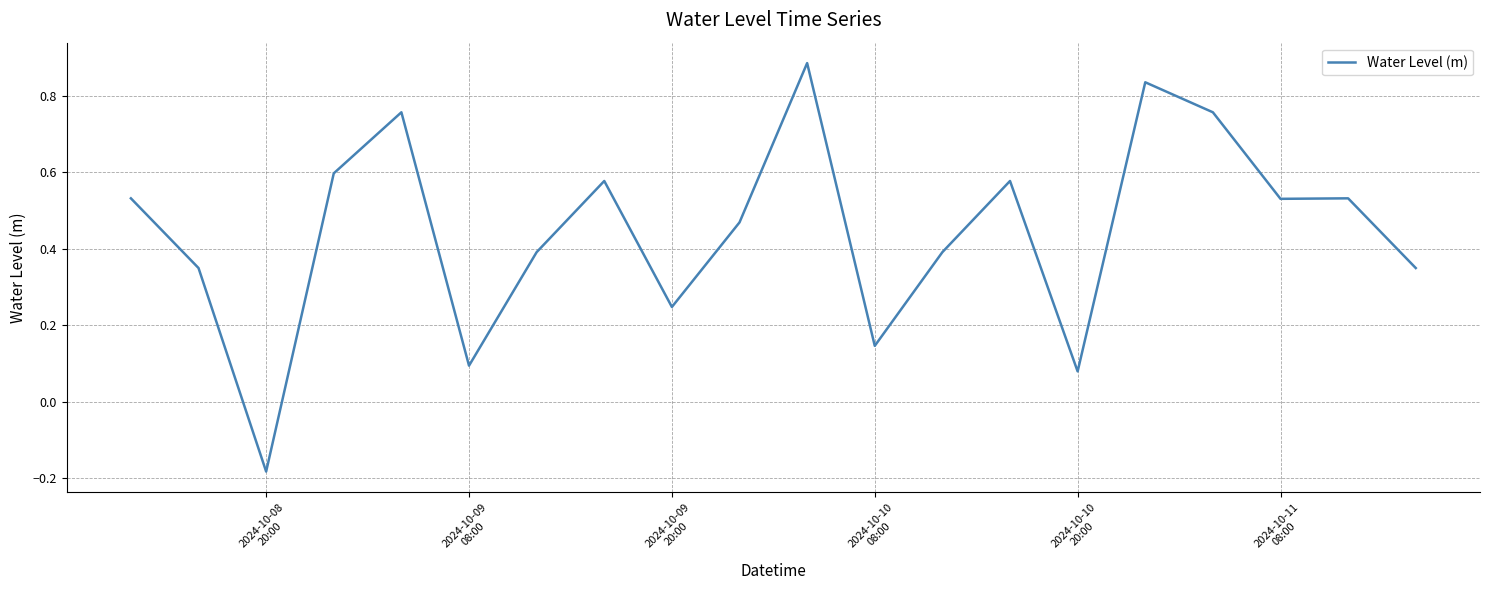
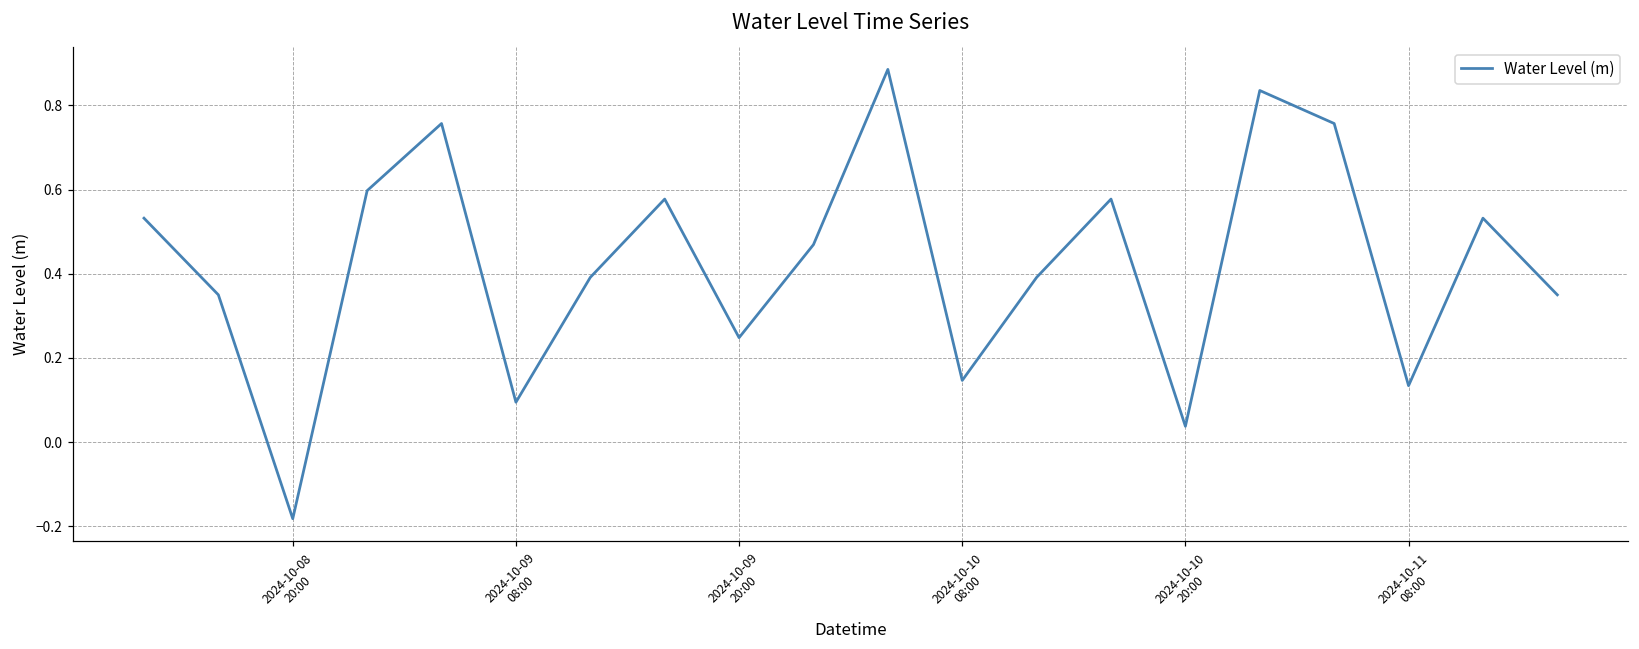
  {
    "2024-10-08 20:00": -0.18,
    "2024-10-09 08:00": 0.09,
    "2024-10-09 20:00": 0.25,
    "2024-10-10 08:00": 0.15,
-   "2024-10-10 20:00": 0.08,
-   "2024-10-11 08:00": 0.53
+   "2024-10-10 20:00": 0.04,
+   "2024-10-11 08:00": 0.13
  }
